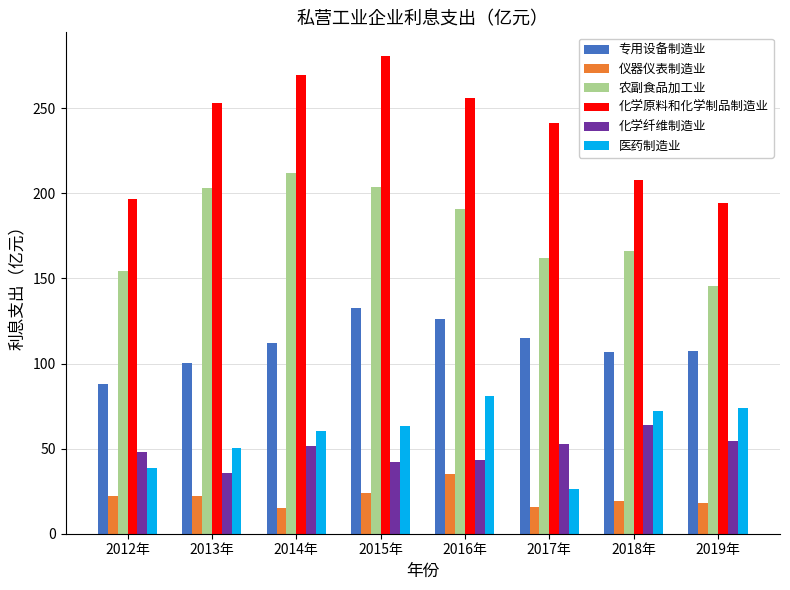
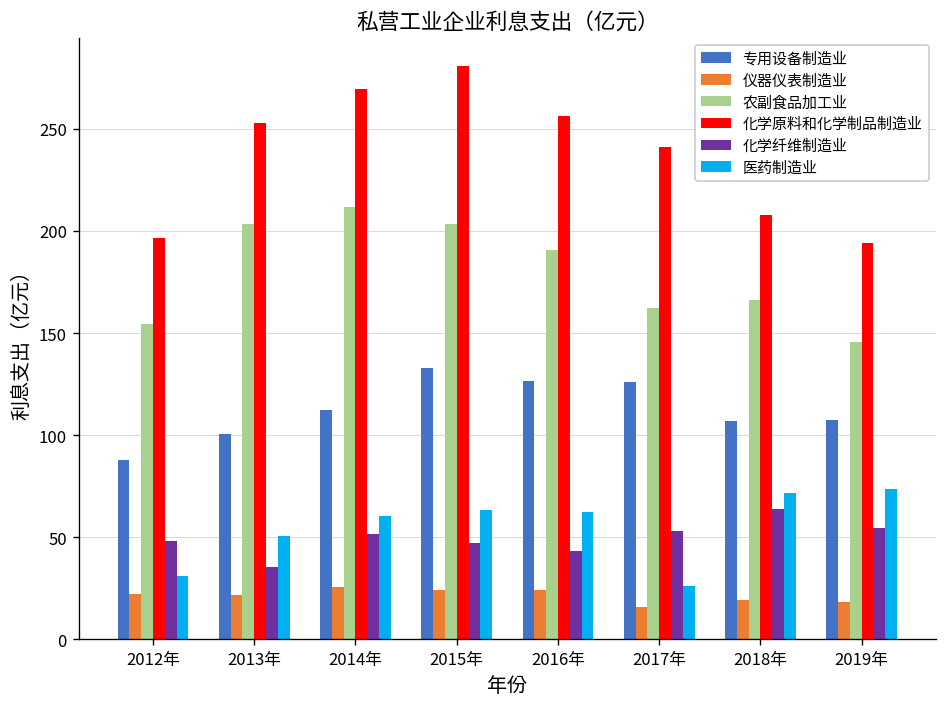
  {
    "专用设备制造业": {
      "2012年": 88,
      "2013年": 100,
      "2014年": 112,
      "2015年": 133,
      "2016年": 126,
-     "2017年": 115,
+     "2017年": 126,
      "2018年": 107,
      "2019年": 108
    },
    "仪器仪表制造业": {
      "2012年": 22,
      "2013年": 22,
-     "2014年": 15,
+     "2014年": 26,
      "2015年": 24,
-     "2016年": 35,
+     "2016年": 24,
      "2017年": 16,
      "2018年": 19,
      "2019年": 18
    },
    "农副食品加工业": {
      "2012年": 155,
      "2013年": 203,
      "2014年": 212,
      "2015年": 204,
      "2016年": 191,
      "2017年": 162,
      "2018年": 166,
      "2019年": 146
    },
    "化学原料和化学制品制造业": {
      "2012年": 197,
      "2013年": 253,
      "2014年": 269,
      "2015年": 281,
      "2016年": 256,
      "2017年": 241,
      "2018年": 208,
      "2019年": 194
    },
    "化学纤维制造业": {
      "2012年": 48,
      "2013年": 35,
      "2014年": 52,
-     "2015年": 42,
+     "2015年": 47,
      "2016年": 43,
      "2017年": 53,
      "2018年": 64,
      "2019年": 54
    },
    "医药制造业": {
-     "2012年": 39,
+     "2012年": 31,
      "2013年": 51,
      "2014年": 60,
      "2015年": 63,
-     "2016年": 81,
+     "2016年": 63,
      "2017年": 26,
      "2018年": 72,
      "2019年": 74
    }
  }
